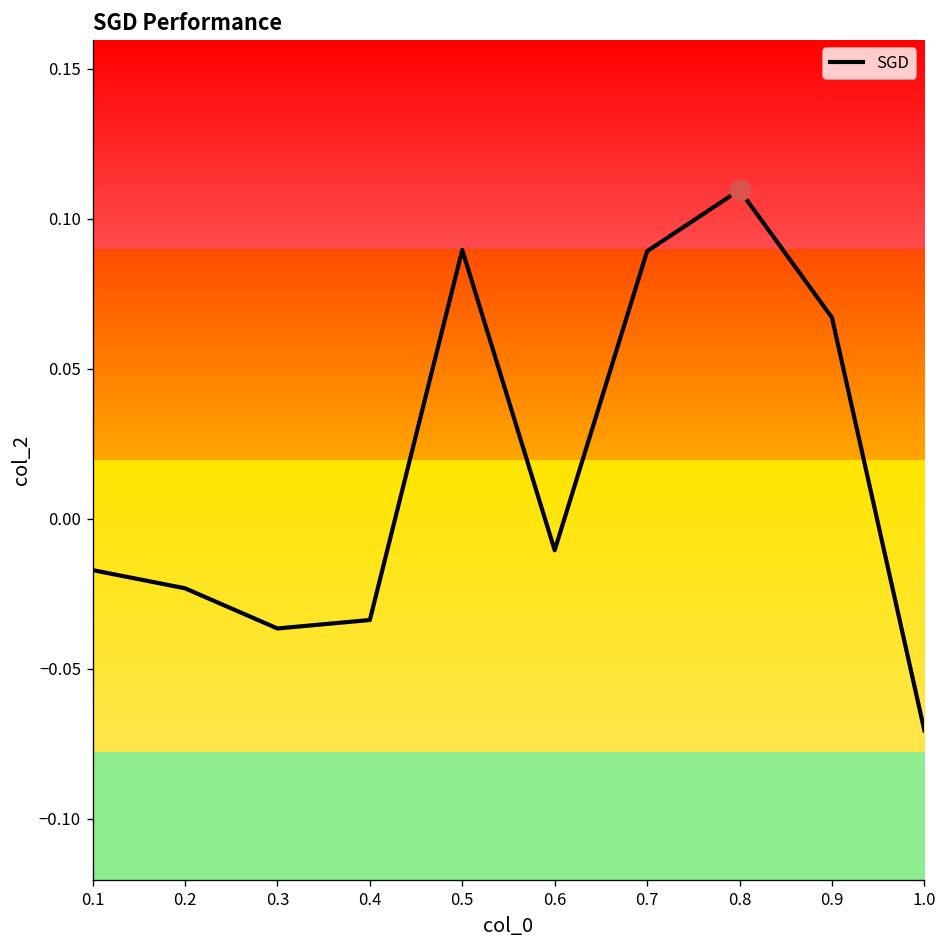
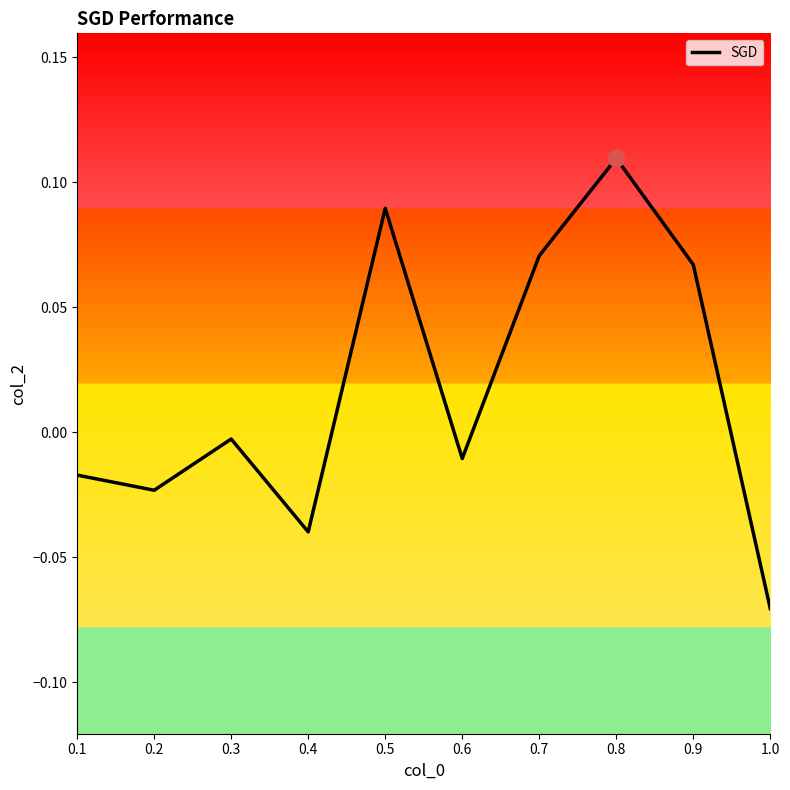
  {
    "SGD": {
      "0.1": -0.017,
      "0.2": -0.023,
-     "0.3": -0.037,
-     "0.4": -0.034,
+     "0.3": -0.003,
+     "0.4": -0.040,
      "0.5": 0.090,
      "0.6": -0.011,
-     "0.7": 0.089,
+     "0.7": 0.071,
      "0.9": 0.067,
      "1.0": -0.071
    }
  }
